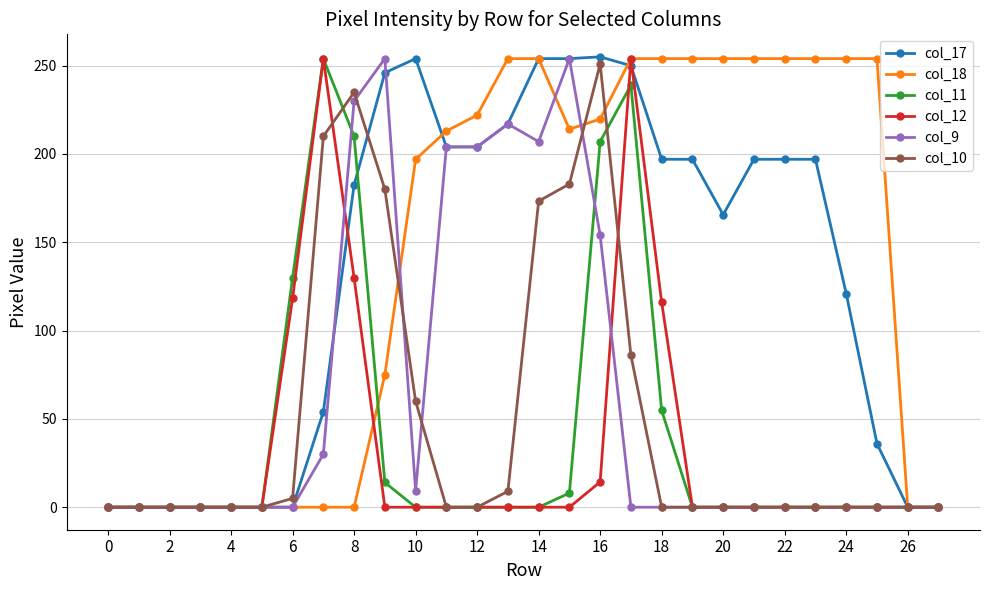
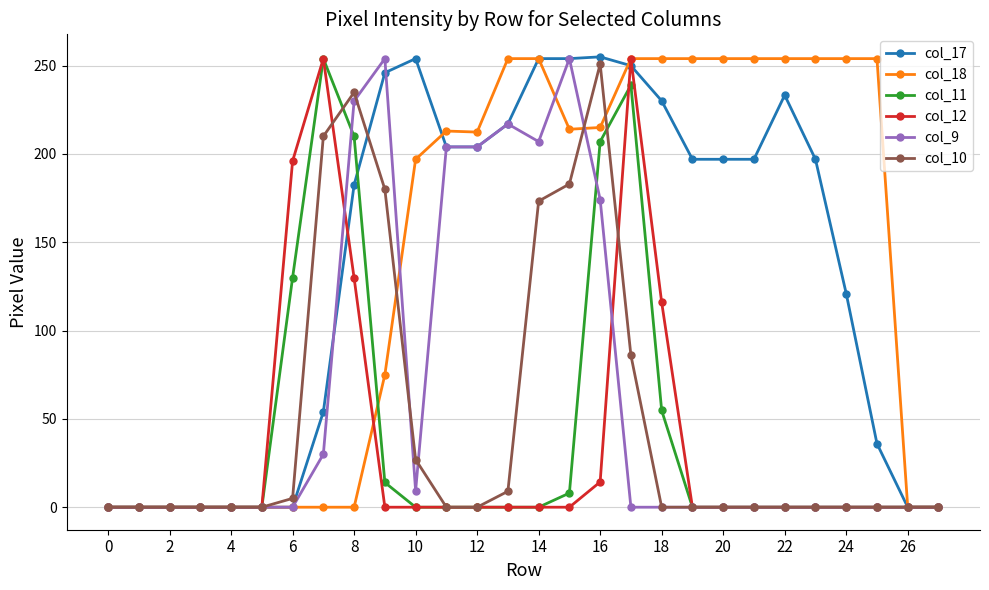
  {
    "col_17": {
      "8": 183,
      "10": 254,
      "16": 255,
-     "18": 197,
-     "20": 166,
-     "22": 197,
+     "18": 230,
+     "20": 197,
+     "22": 233,
      "24": 121
    },
    "col_18": {
      "8": 0,
      "10": 197,
-     "12": 222,
-     "16": 220,
+     "12": 212,
+     "16": 215,
      "18": 254,
      "20": 254,
      "22": 254,
      "24": 254
    },
    "col_11": {
      "6": 130,
      "8": 210,
      "16": 207,
      "18": 55
    },
    "col_12": {
-     "6": 118,
+     "6": 196,
      "8": 130,
      "16": 14,
      "18": 116
    },
    "col_9": {
      "8": 230,
      "10": 9,
      "14": 207,
-     "16": 154
+     "16": 174
    },
    "col_10": {
      "6": 5,
      "8": 235,
-     "10": 60,
+     "10": 27,
      "14": 173,
      "16": 251
    }
  }
